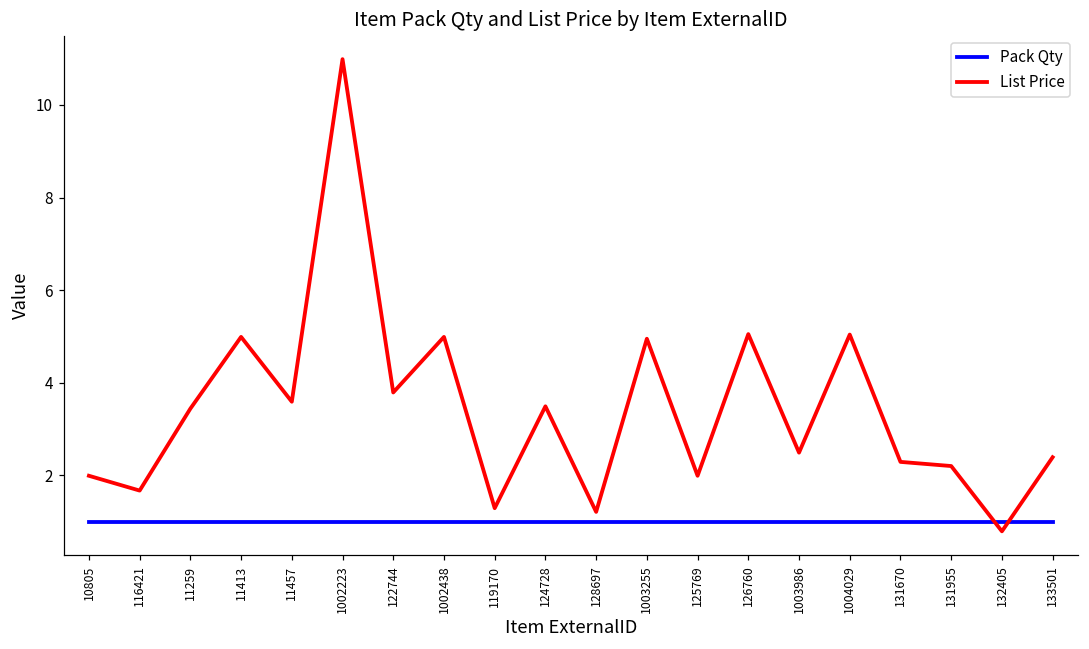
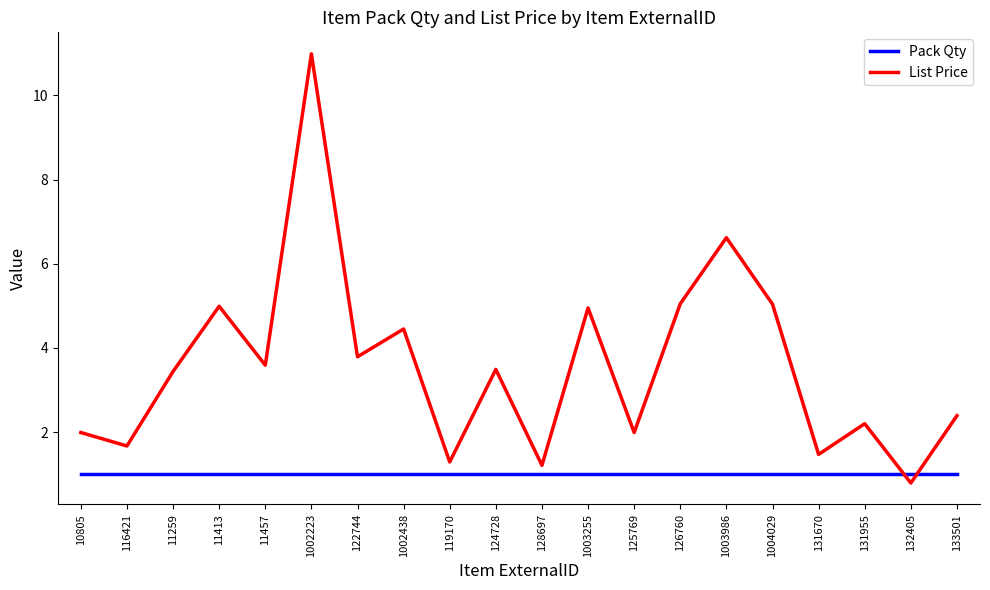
  {
    "Pack Qty": {
      "10805": 1.0,
      "116421": 1.0,
      "11259": 1.0,
      "11413": 1.0,
      "11457": 1.0,
      "1002223": 1.0,
      "122744": 1.0,
      "1002438": 1.0,
      "119170": 1.0,
      "124728": 1.0,
      "128697": 1.0,
      "1003255": 1.0,
      "125769": 1.0,
      "126760": 1.0,
      "1003986": 1.0,
      "1004029": 1.0,
      "131670": 1.0,
      "131955": 1.0,
      "132405": 1.0,
      "133501": 1.0
    },
    "List Price": {
      "10805": 2.0,
      "116421": 1.7,
      "11259": 3.4,
      "11413": 5.0,
      "11457": 3.6,
      "1002223": 11.0,
      "122744": 3.8,
-     "1002438": 5.0,
+     "1002438": 4.5,
      "119170": 1.3,
      "124728": 3.5,
      "128697": 1.2,
      "1003255": 5.0,
      "125769": 2.0,
      "126760": 5.1,
-     "1003986": 2.5,
+     "1003986": 6.6,
      "1004029": 5.0,
-     "131670": 2.3,
+     "131670": 1.5,
      "131955": 2.2,
      "132405": 0.8,
      "133501": 2.4
    }
  }
